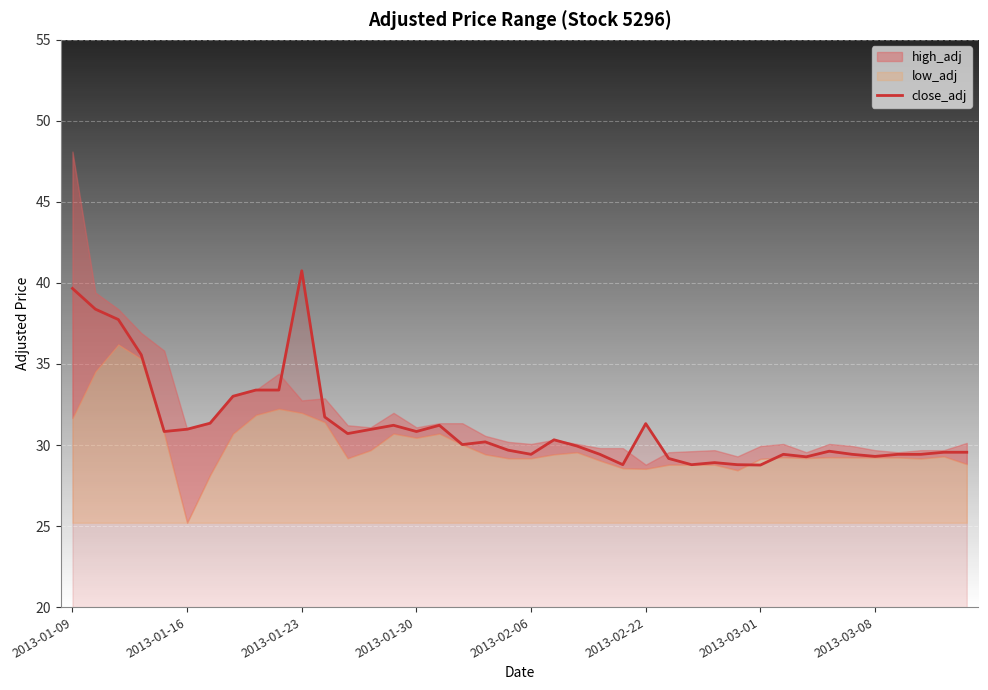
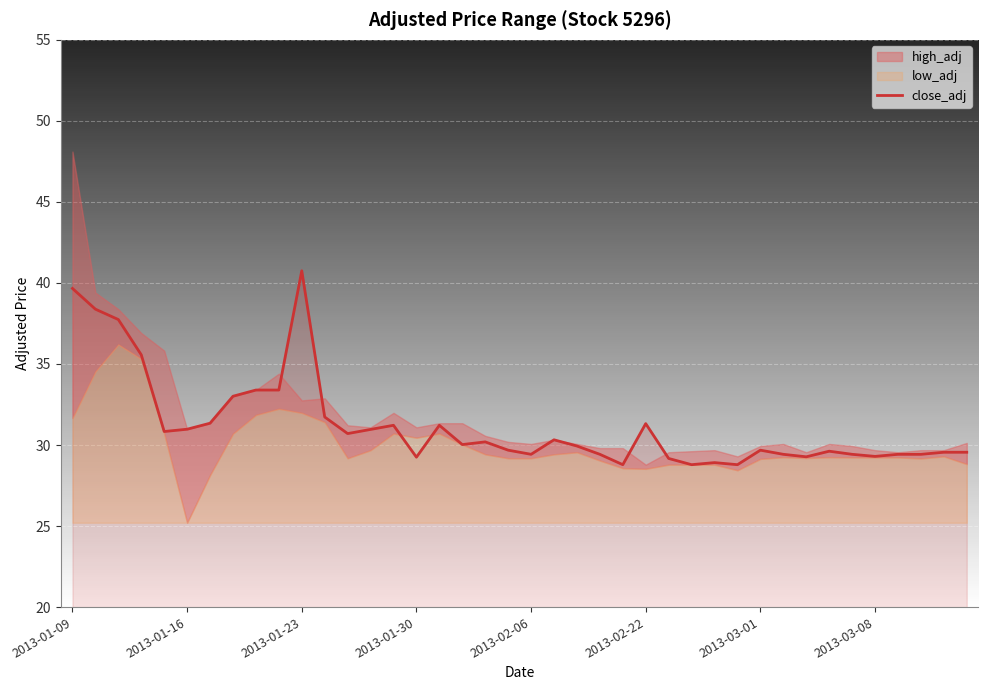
  {
    "close_adj": {
      "2013-01-09": 39.7,
      "2013-01-23": 40.8,
-     "2013-01-30": 30.8,
+     "2013-01-30": 29.2,
      "2013-02-06": 29.4,
      "2013-02-22": 31.3,
-     "2013-03-01": 28.8
+     "2013-03-01": 29.7
    }
  }
